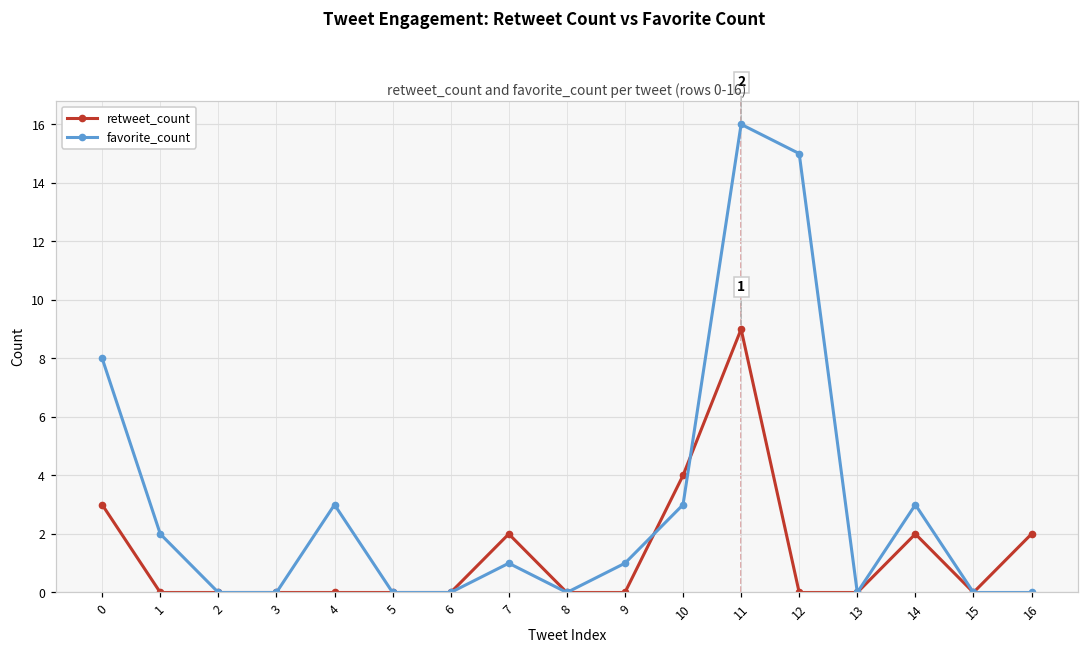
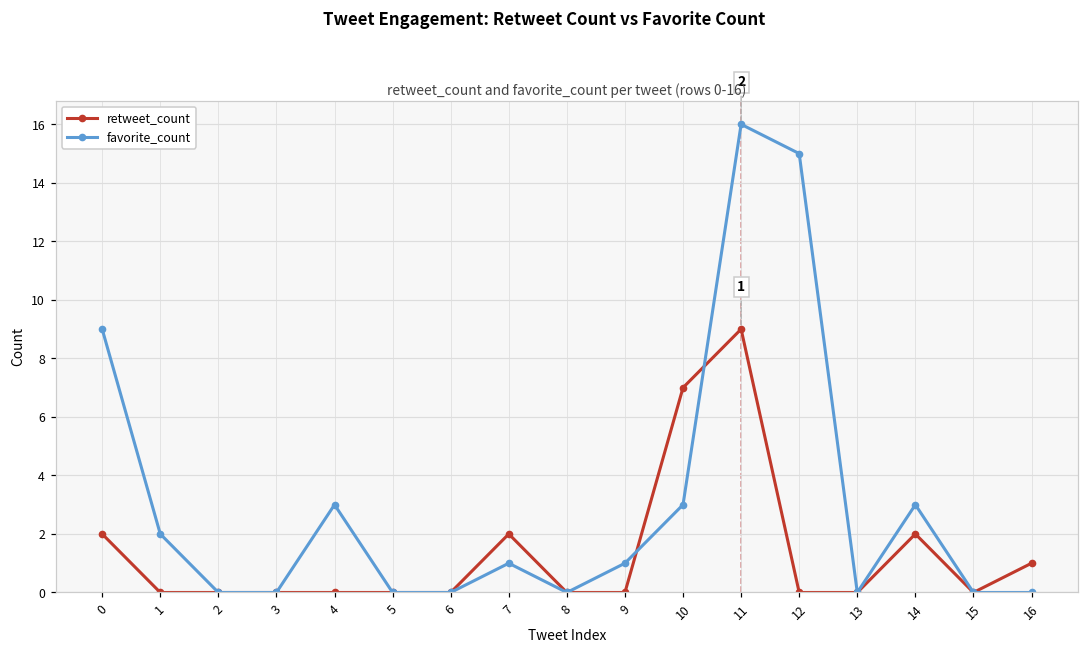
  {
    "retweet_count": {
-     "0": 3,
+     "0": 2,
      "1": 0,
      "4": 0,
      "7": 2,
      "9": 0,
-     "10": 4,
+     "10": 7,
      "12": 0,
      "14": 2,
-     "16": 2
+     "16": 1
    },
    "favorite_count": {
-     "0": 8,
+     "0": 9,
      "1": 2,
      "4": 3,
      "7": 1,
      "9": 1,
      "10": 3,
      "12": 15,
      "14": 3,
      "16": 0
    }
  }
